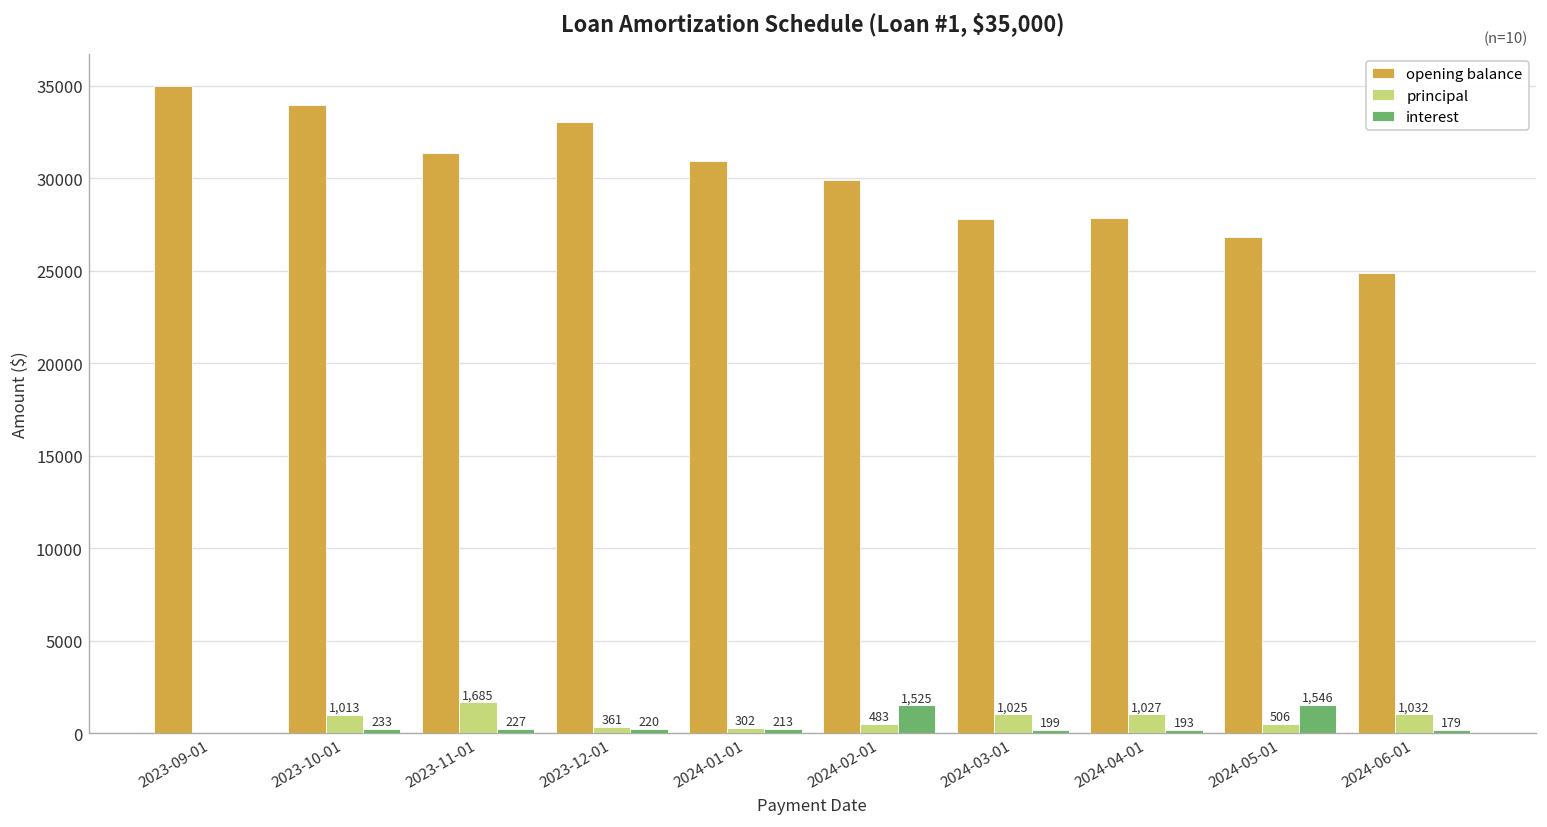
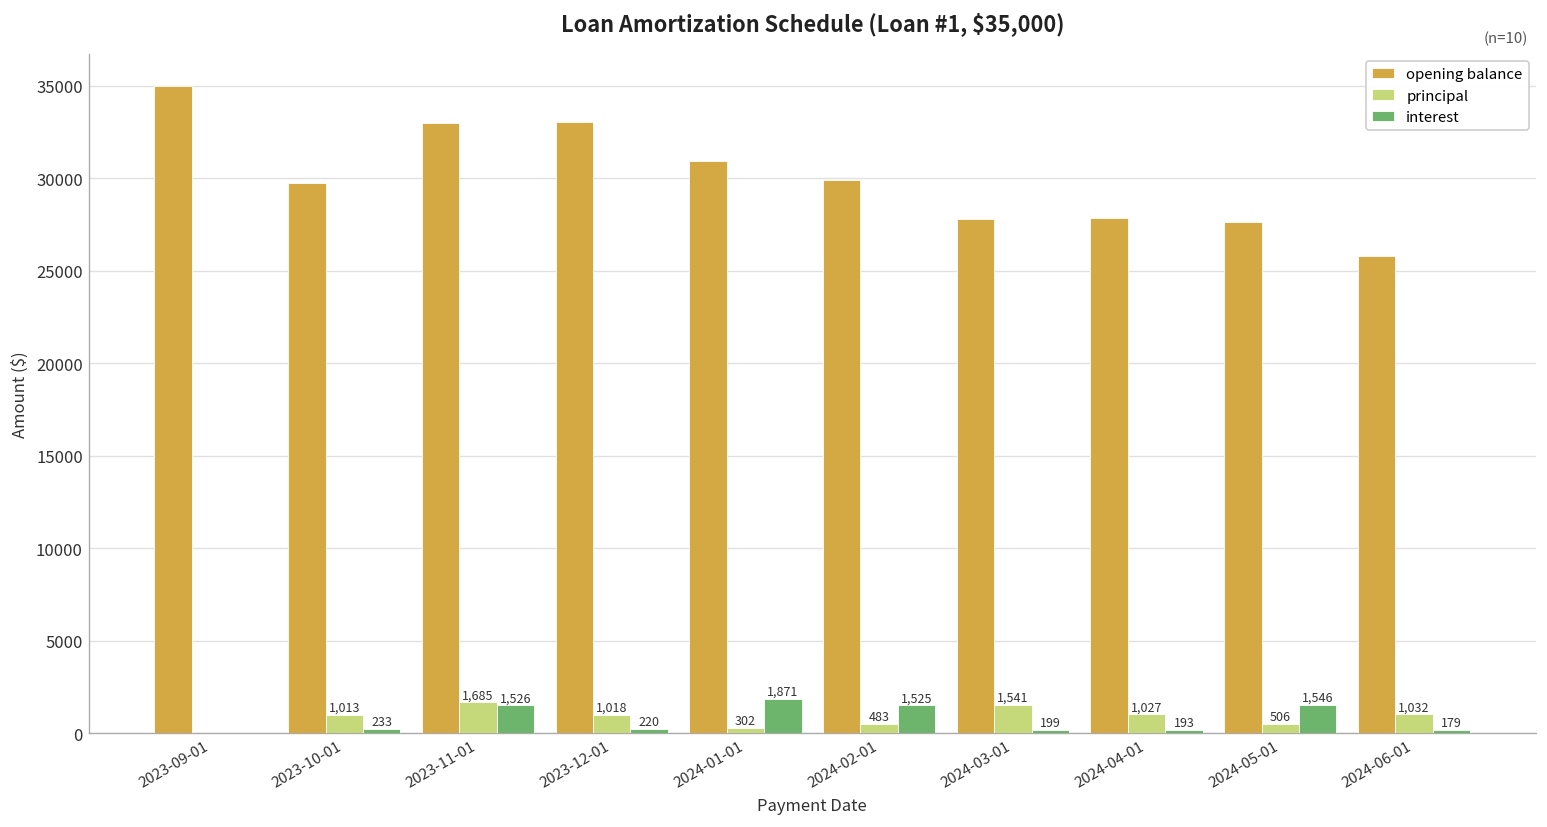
  {
    "opening balance": {
      "2023-09-01": "35000",
-     "2023-10-01": "34000",
-     "2023-11-01": "31400",
+     "2023-10-01": "29800",
+     "2023-11-01": "33000",
      "2023-12-01": "33100",
      "2024-01-01": "30900",
      "2024-02-01": "29900",
      "2024-03-01": "27800",
      "2024-04-01": "27900",
-     "2024-05-01": "26800",
-     "2024-06-01": "24900"
+     "2024-05-01": "27600",
+     "2024-06-01": "25800"
    },
    "principal": {
      "2023-10-01": "1,013",
      "2023-11-01": "1,685",
-     "2023-12-01": "361",
+     "2023-12-01": "1,018",
      "2024-01-01": "302",
      "2024-02-01": "483",
-     "2024-03-01": "1,025",
+     "2024-03-01": "1,541",
      "2024-04-01": "1,027",
      "2024-05-01": "506",
      "2024-06-01": "1,032"
    },
    "interest": {
      "2023-10-01": "233",
-     "2023-11-01": "227",
+     "2023-11-01": "1,526",
      "2023-12-01": "220",
-     "2024-01-01": "213",
+     "2024-01-01": "1,871",
      "2024-02-01": "1,525",
      "2024-03-01": "199",
      "2024-04-01": "193",
      "2024-05-01": "1,546",
      "2024-06-01": "179"
    }
  }
